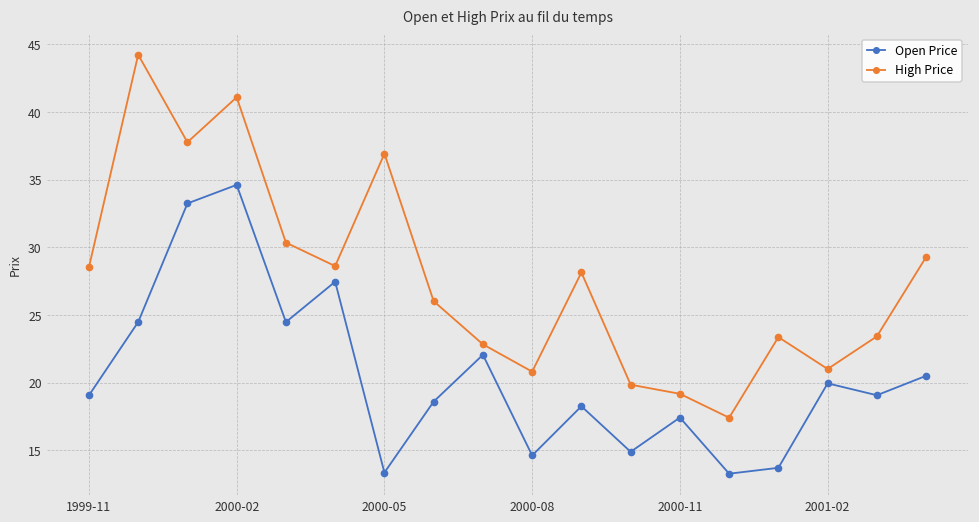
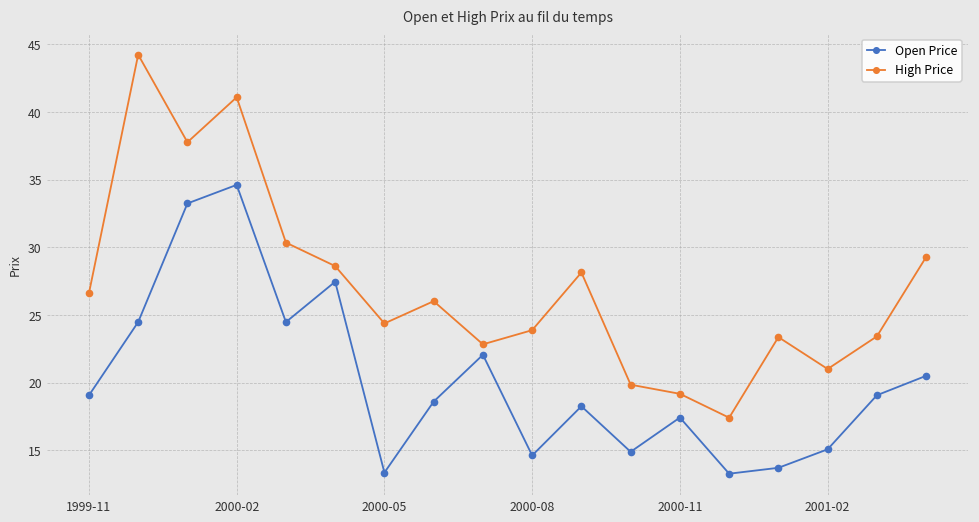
  {
    "Open Price": {
      "1999-11": 19.1,
      "2000-02": 34.6,
      "2000-05": 13.4,
      "2000-08": 14.6,
      "2000-11": 17.4,
-     "2001-02": 20.0
+     "2001-02": 15.1
    },
    "High Price": {
-     "1999-11": 28.5,
+     "1999-11": 26.6,
      "2000-02": 41.1,
-     "2000-05": 36.9,
-     "2000-08": 20.8,
+     "2000-05": 24.4,
+     "2000-08": 23.9,
      "2000-11": 19.2,
      "2001-02": 21.0
    }
  }
